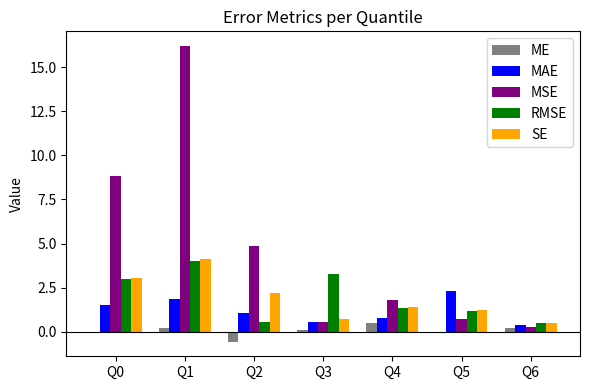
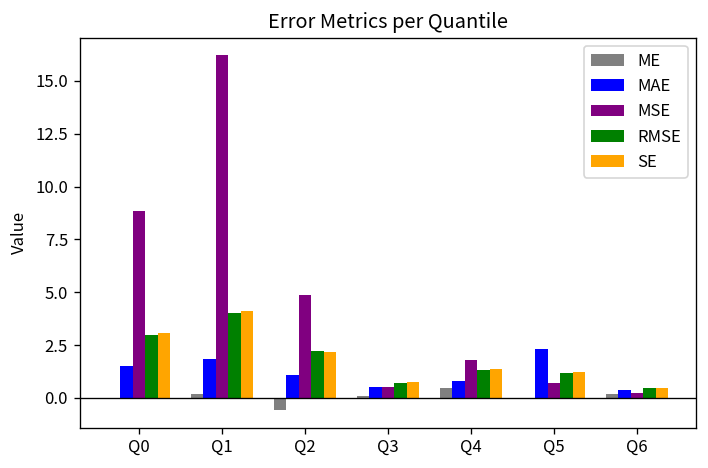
  {
    "ME": {
      "Q1": 0.2,
      "Q2": -0.6,
      "Q4": 0.5,
      "Q6": 0.2
    },
    "MAE": {
      "Q0": 1.5,
      "Q1": 1.9,
      "Q2": 1.1,
      "Q3": 0.5,
      "Q4": 0.8,
      "Q5": 2.3,
      "Q6": 0.4
    },
    "MSE": {
      "Q0": 8.9,
      "Q1": 16.2,
      "Q2": 4.9,
      "Q3": 0.5,
      "Q4": 1.8,
      "Q5": 0.7,
      "Q6": 0.2
    },
    "RMSE": {
      "Q0": 3.0,
      "Q1": 4.0,
-     "Q2": 0.5,
-     "Q3": 3.3,
+     "Q2": 2.2,
+     "Q3": 0.7,
      "Q4": 1.3,
      "Q5": 1.2,
      "Q6": 0.5
    },
    "SE": {
      "Q0": 3.0,
      "Q1": 4.1,
      "Q2": 2.2,
      "Q3": 0.7,
      "Q4": 1.4,
      "Q5": 1.2,
      "Q6": 0.5
    }
  }
